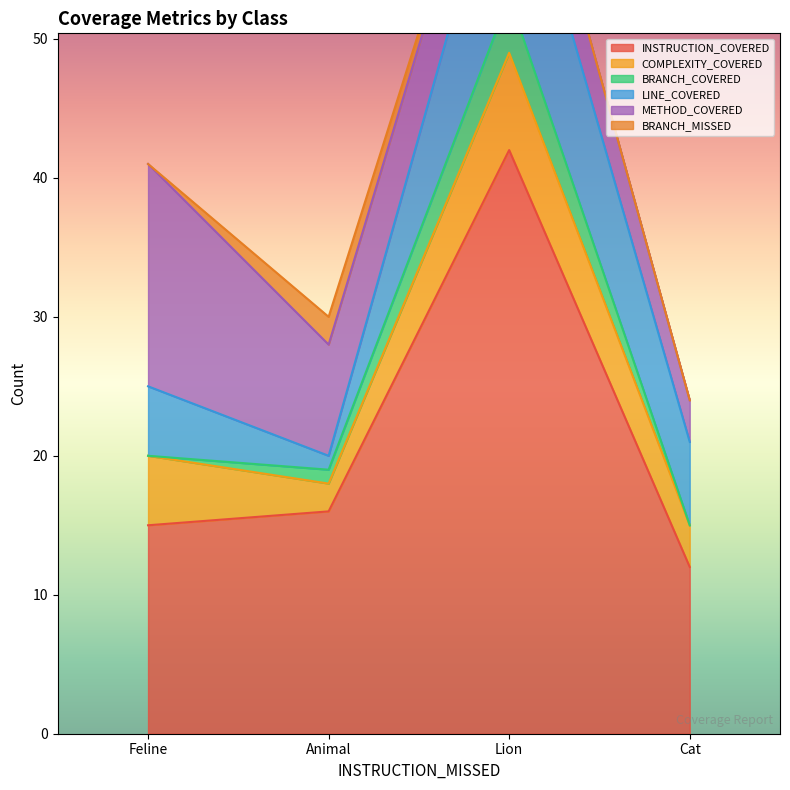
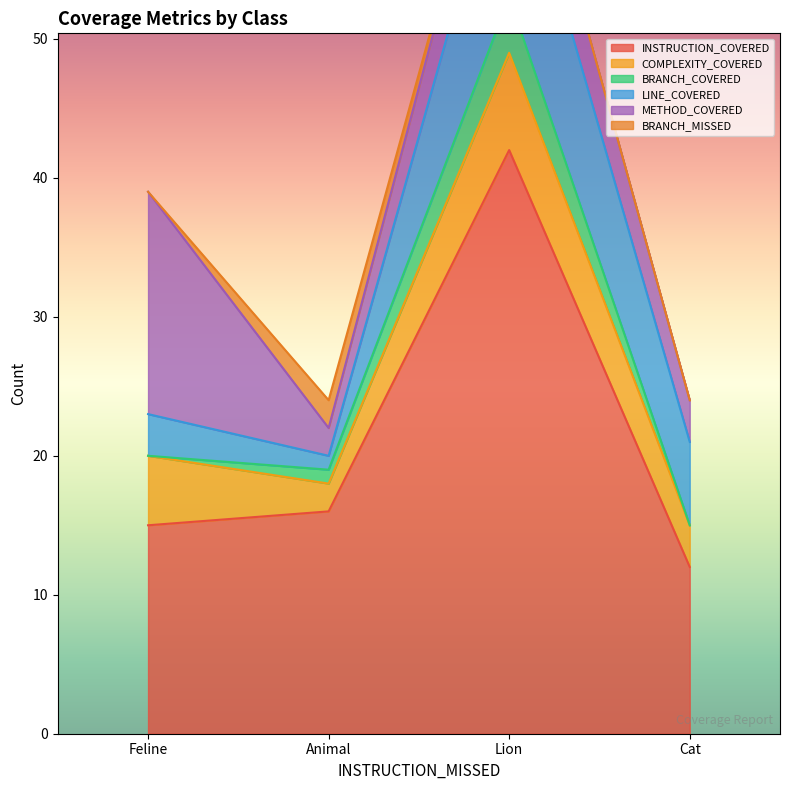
  {
    "BRANCH_COVERED": {
      "Animal": 1
    },
    "LINE_COVERED": {
-     "Feline": 5,
+     "Feline": 3,
      "Animal": 1,
      "Cat": 6
    },
    "METHOD_COVERED": {
-     "Animal": 8
+     "Animal": 2
    }
  }
